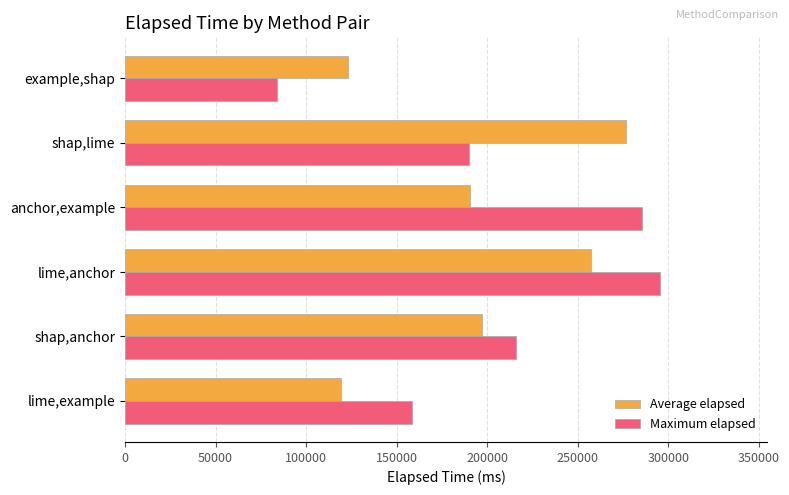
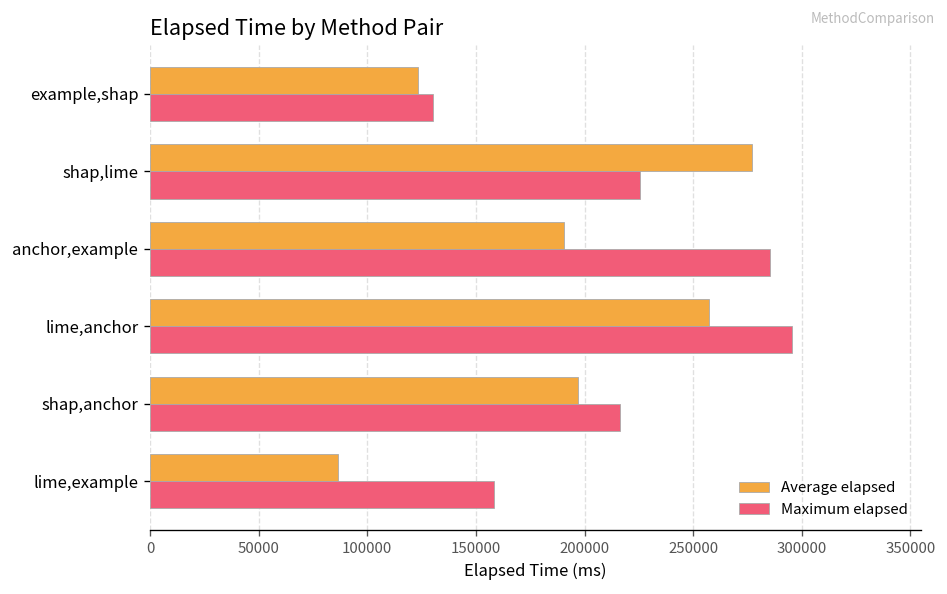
  {
    "Average elapsed": {
      "example,shap": 123000,
      "shap,lime": 277000,
      "anchor,example": 191000,
      "lime,anchor": 257000,
      "shap,anchor": 197000,
-     "lime,example": 119000
+     "lime,example": 86000
    },
    "Maximum elapsed": {
-     "example,shap": 84000,
-     "shap,lime": 190000,
+     "example,shap": 130000,
+     "shap,lime": 226000,
      "anchor,example": 286000,
      "lime,anchor": 296000,
      "shap,anchor": 216000,
      "lime,example": 158000
    }
  }
